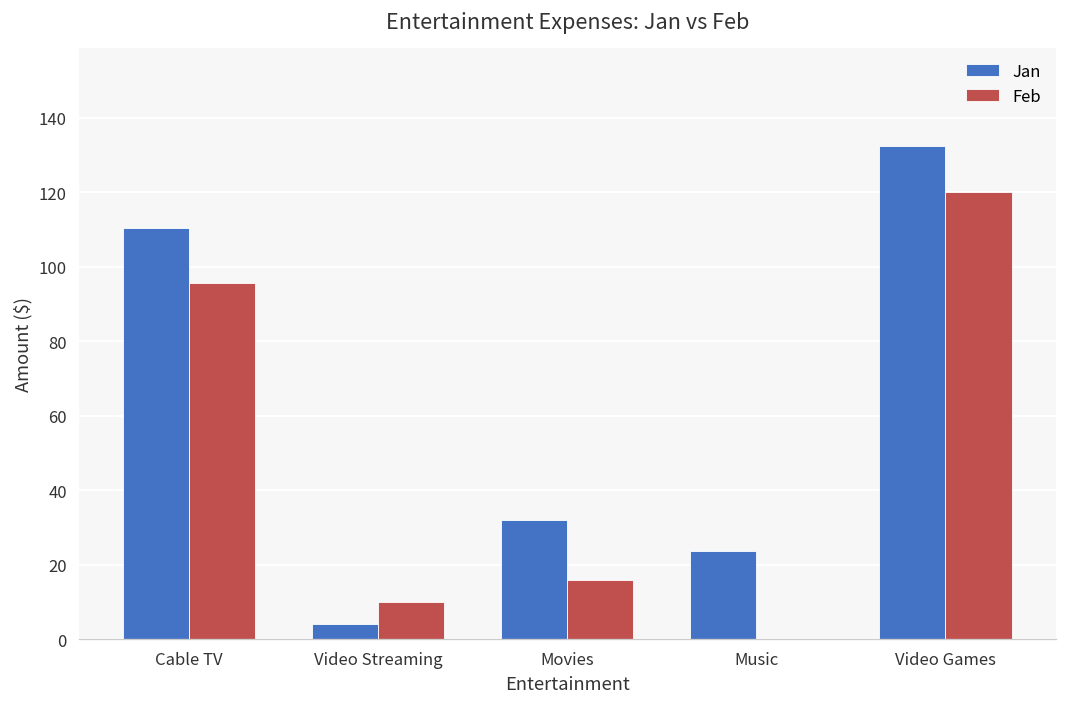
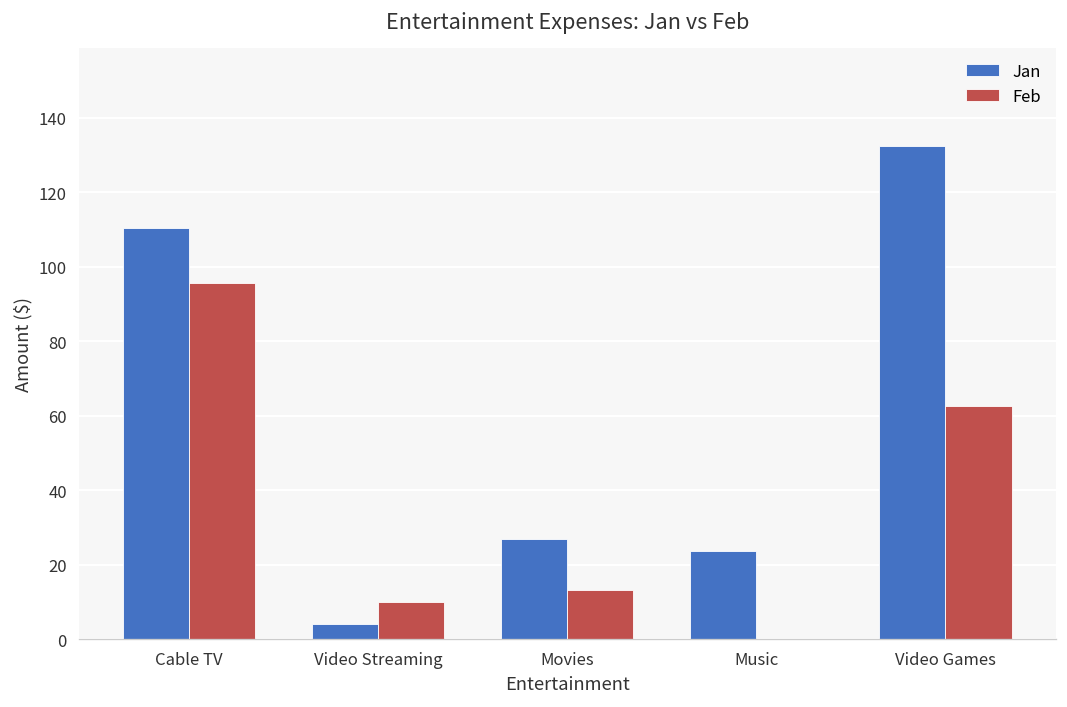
  {
    "Jan": {
      "Cable TV": 110,
      "Video Streaming": 4,
-     "Movies": 32,
+     "Movies": 27,
      "Music": 24,
      "Video Games": 132
    },
    "Feb": {
      "Cable TV": 96,
      "Video Streaming": 10,
-     "Movies": 16,
+     "Movies": 13,
      "Music": 0,
-     "Video Games": 120
+     "Video Games": 63
    }
  }
